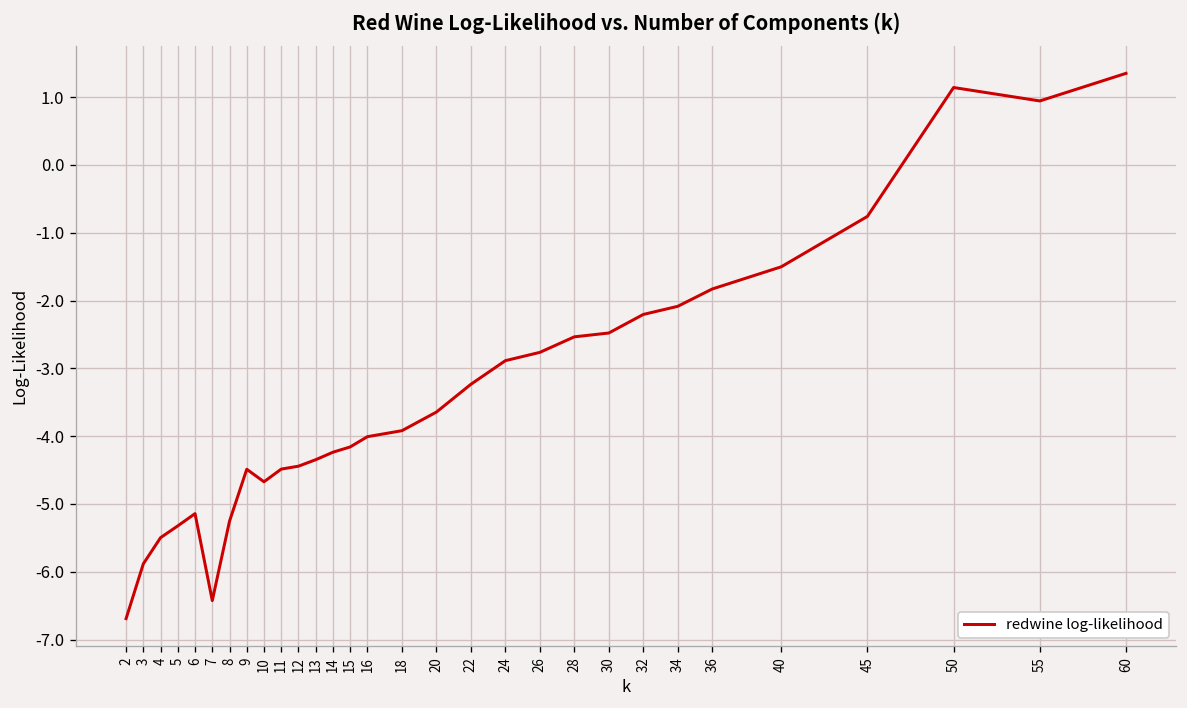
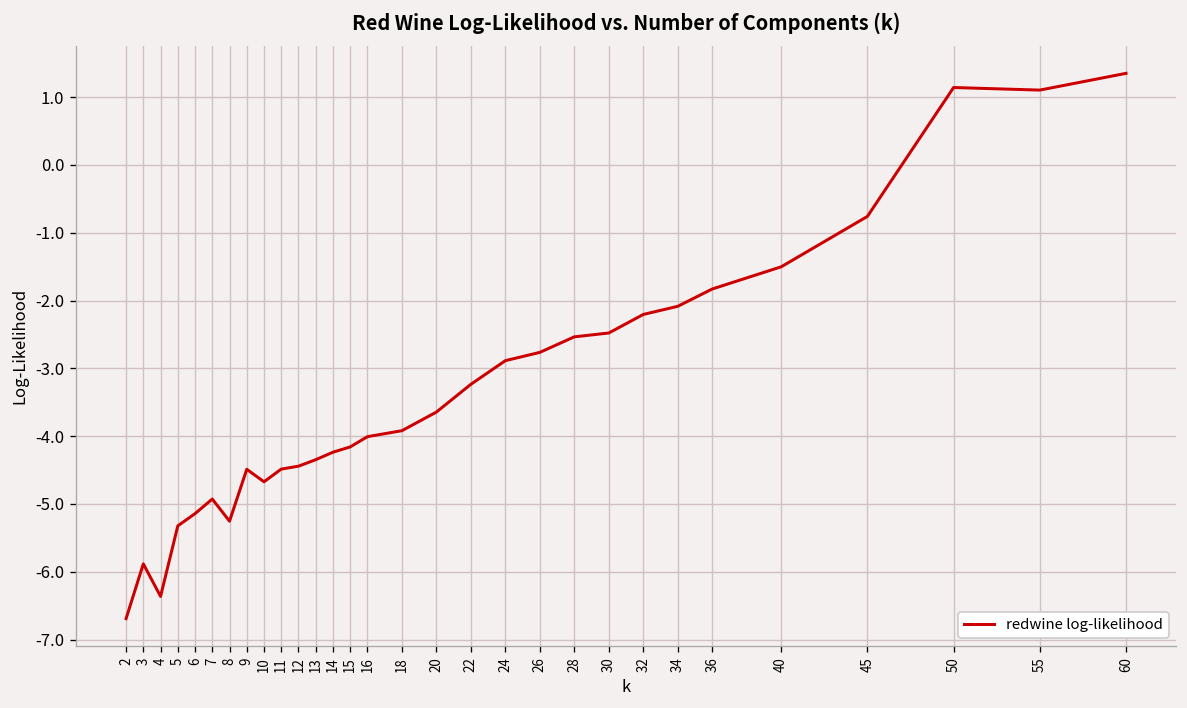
  {
    "2": -6.7,
    "3": -5.9,
-   "4": -5.5,
+   "4": -6.4,
    "5": -5.3,
    "6": -5.1,
-   "7": -6.4,
+   "7": -4.9,
    "8": -5.3,
    "9": -4.5,
    "10": -4.7,
    "11": -4.5,
    "12": -4.4,
    "13": -4.3,
    "14": -4.2,
    "15": -4.2,
    "16": -4.0,
    "18": -3.9,
    "20": -3.6,
    "22": -3.2,
    "24": -2.9,
    "26": -2.8,
    "28": -2.5,
    "30": -2.5,
    "32": -2.2,
    "34": -2.1,
    "36": -1.8,
    "40": -1.5,
    "45": -0.8,
    "50": 1.1,
-   "55": 0.9,
+   "55": 1.1,
    "60": 1.4
  }
